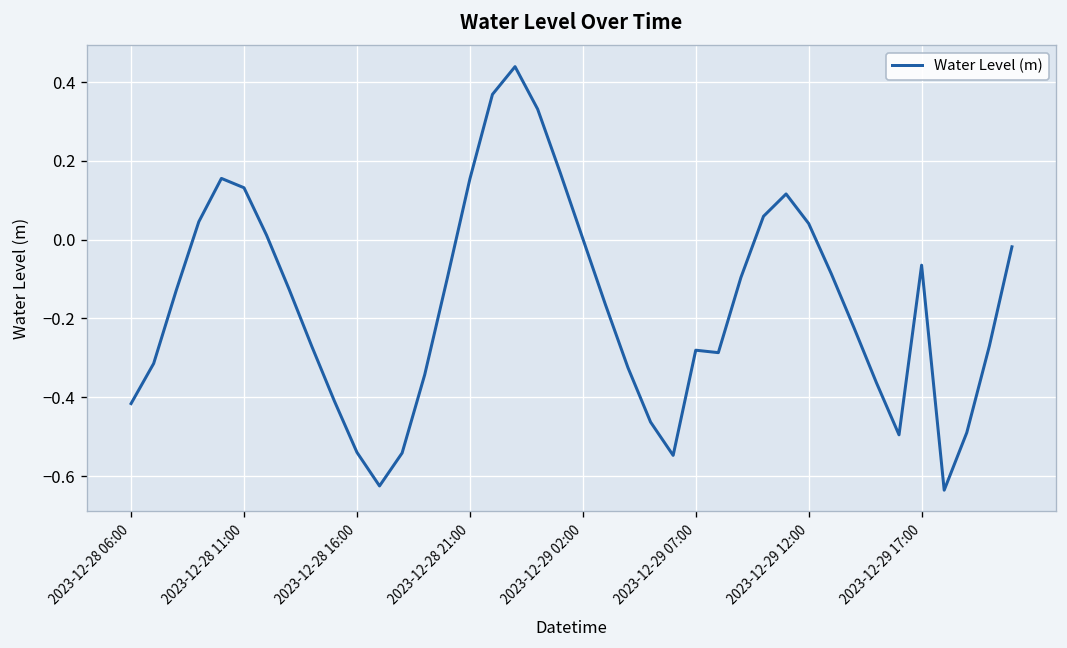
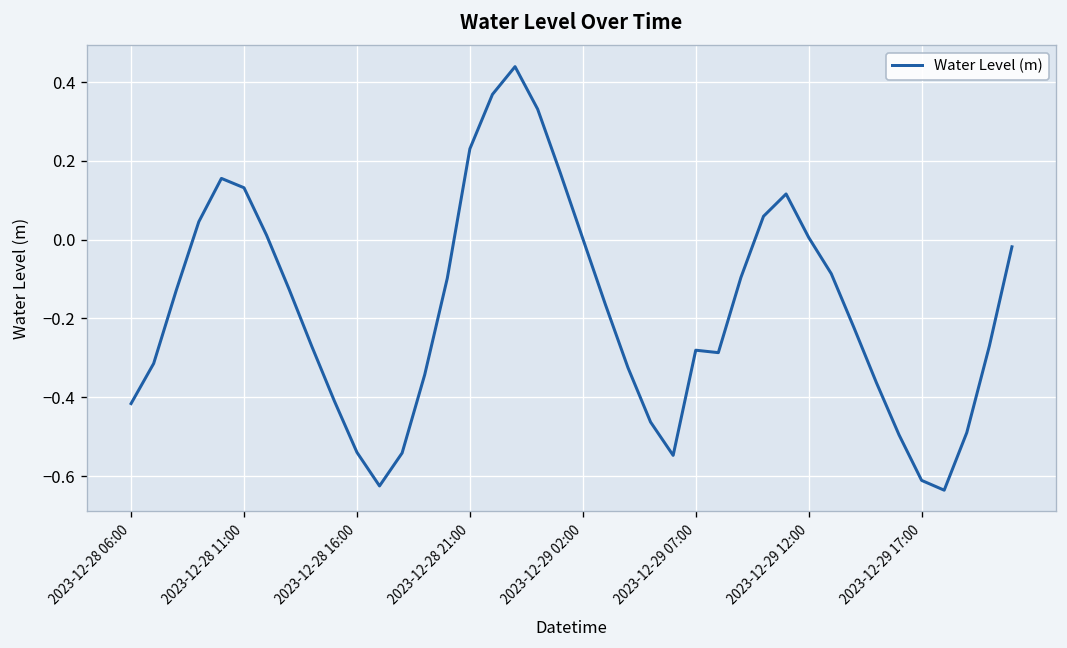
  {
    "2023-12-28 06:00": -0.42,
    "2023-12-28 11:00": 0.13,
    "2023-12-28 16:00": -0.54,
-   "2023-12-28 21:00": 0.15,
+   "2023-12-28 21:00": 0.23,
    "2023-12-29 02:00": 0.00,
    "2023-12-29 07:00": -0.28,
-   "2023-12-29 12:00": 0.04,
-   "2023-12-29 17:00": -0.06
+   "2023-12-29 12:00": 0.01,
+   "2023-12-29 17:00": -0.61
  }
